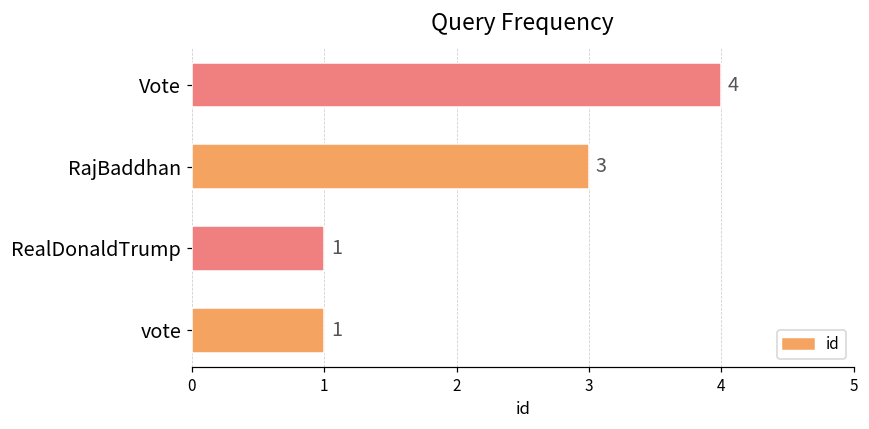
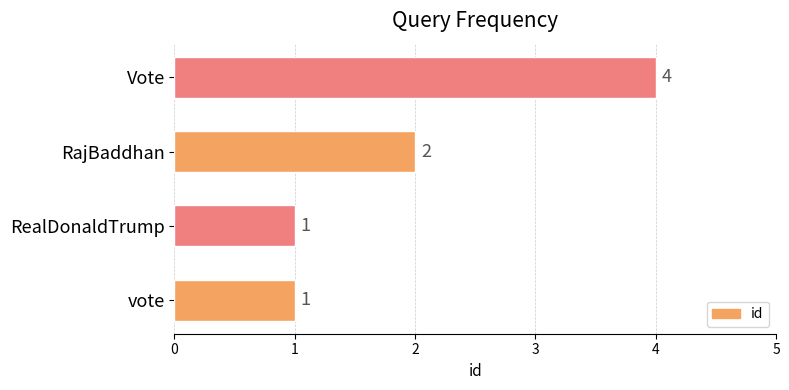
  {
    "Vote": 4,
-   "RajBaddhan": 3,
+   "RajBaddhan": 2,
    "RealDonaldTrump": 1,
    "vote": 1
  }
